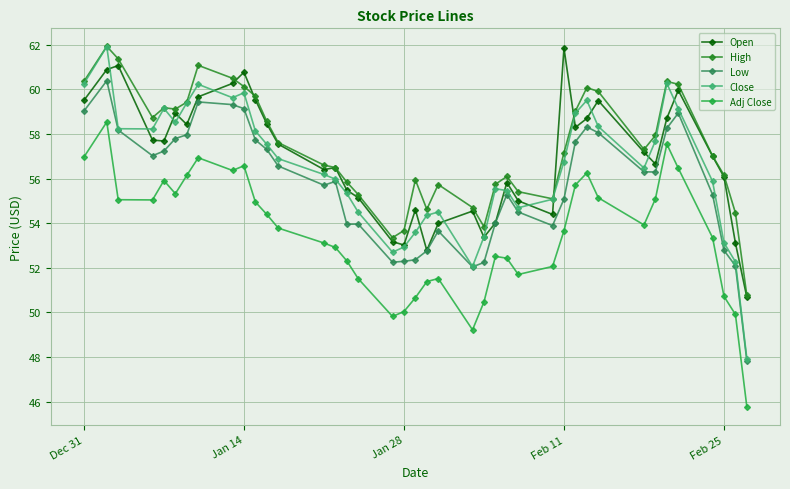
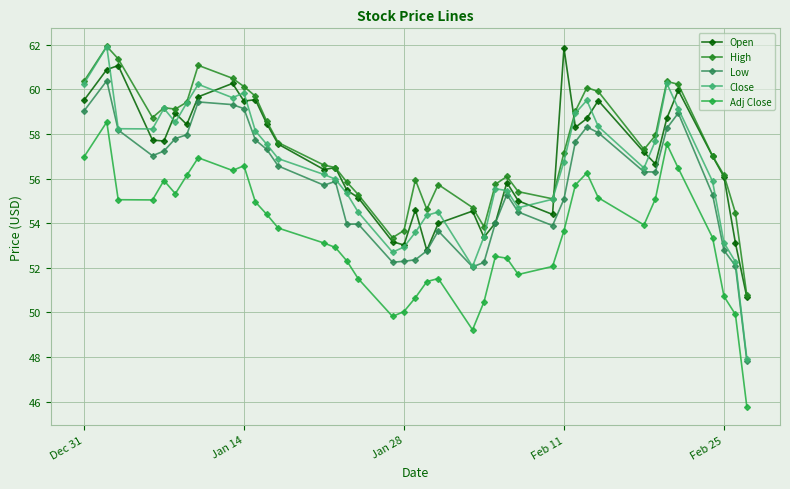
  {
    "Open": {
      "Dec 31": 59.5,
-     "Jan 14": 60.8,
+     "Jan 14": 59.5,
      "Feb 11": 61.8
    }
  }
